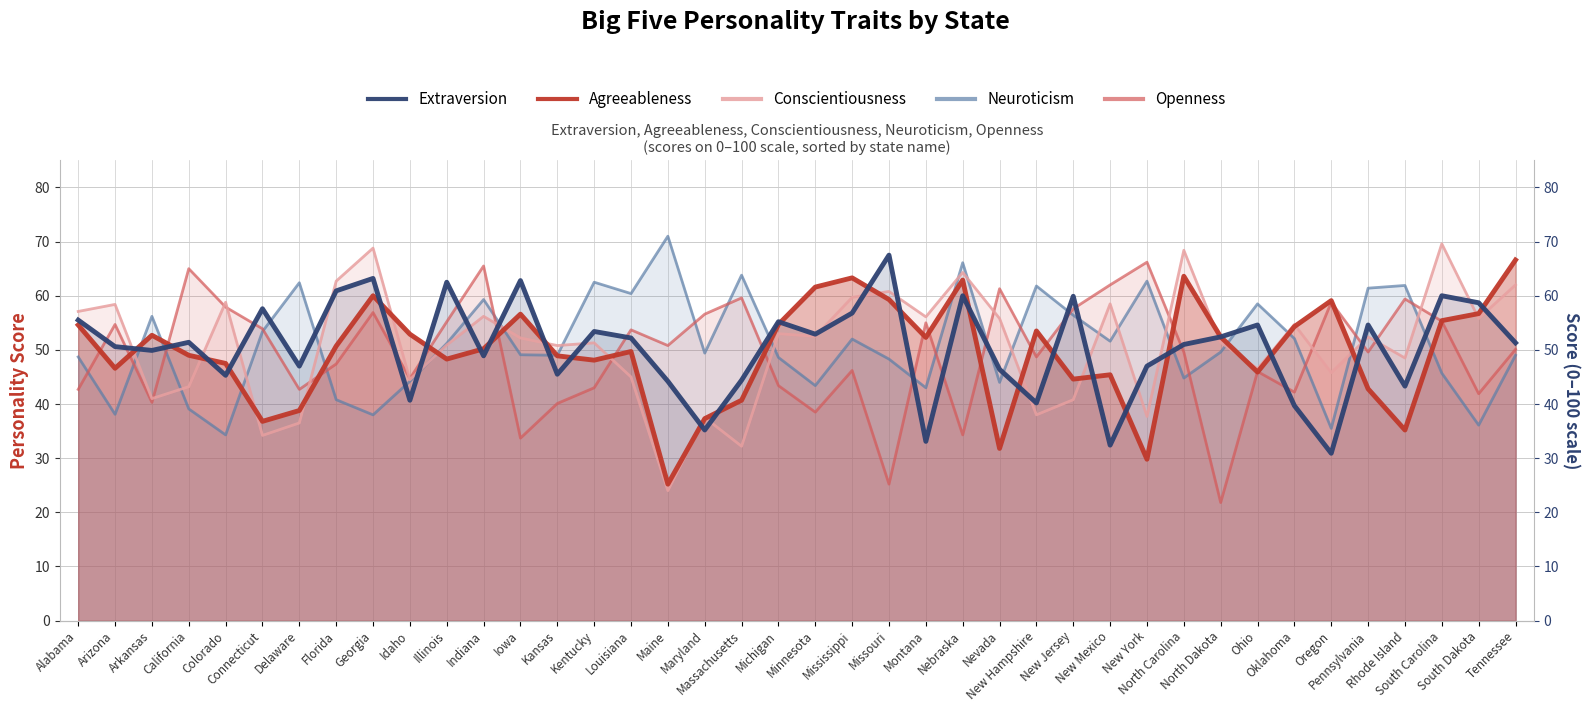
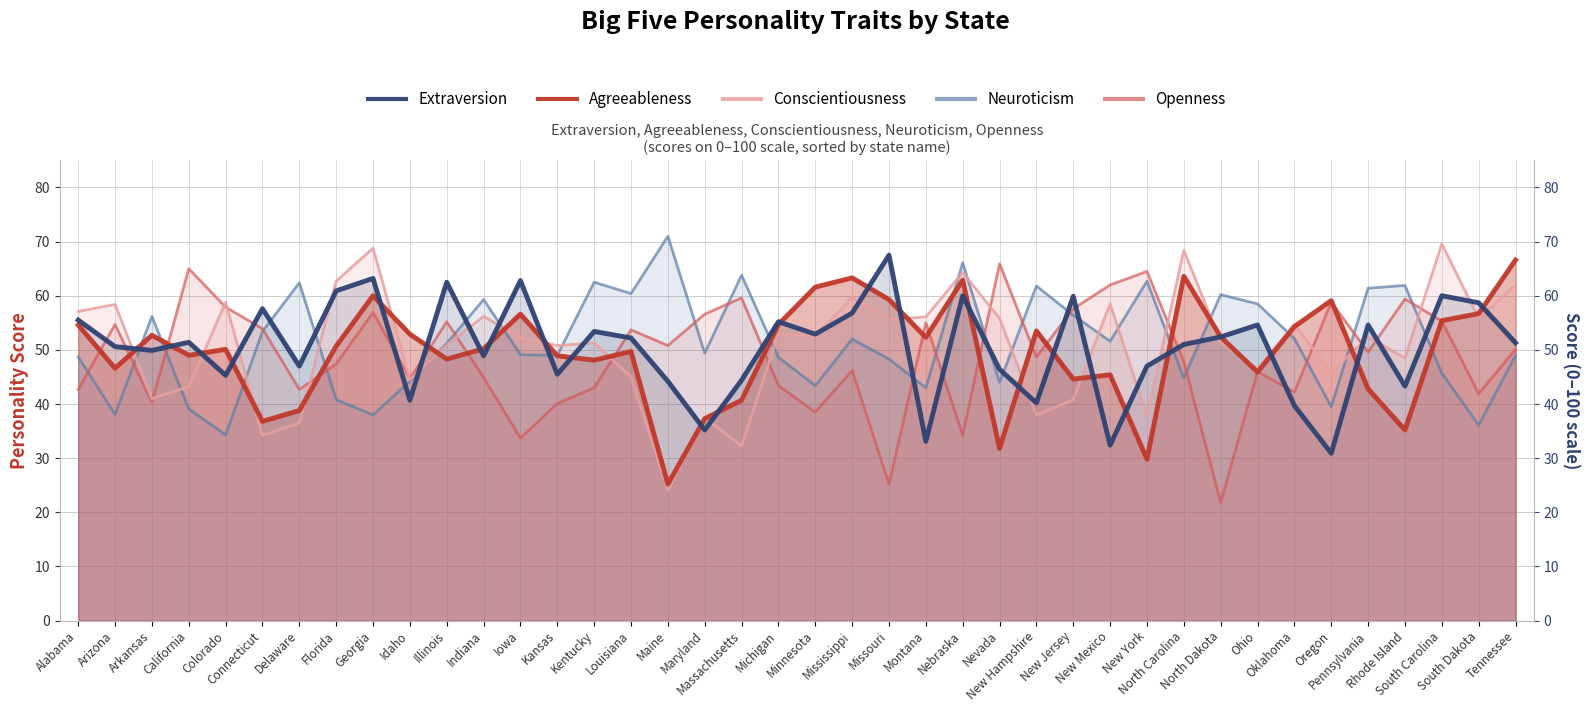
  {
    "Extraversion": {
      "Alabama": 56,
      "Arizona": 51,
      "Arkansas": 50,
      "California": 51,
      "Colorado": 45,
      "Connecticut": 58,
      "Delaware": 47,
      "Florida": 61,
      "Georgia": 63,
      "Idaho": 41,
      "Illinois": 63,
      "Indiana": 49,
      "Iowa": 63,
      "Kansas": 46,
      "Kentucky": 53,
      "Louisiana": 52,
      "Maine": 44,
      "Maryland": 35,
      "Massachusetts": 44,
      "Michigan": 55,
      "Mississippi": 57,
      "Missouri": 68,
      "Montana": 33,
      "Nebraska": 60,
      "Nevada": 46,
      "New Hampshire": 40,
      "New Jersey": 60,
      "New Mexico": 32,
      "New York": 47,
      "North Carolina": 51,
      "Ohio": 55,
      "Oklahoma": 40,
      "Oregon": 31,
      "Pennsylvania": 55,
      "Rhode Island": 43,
      "South Carolina": 60,
      "South Dakota": 59,
      "Tennessee": 51
    },
    "Agreeableness": {
      "Alabama": 55,
      "Arizona": 47,
      "Arkansas": 53,
      "California": 49,
-     "Colorado": 48,
+     "Colorado": 50,
      "Connecticut": 37,
      "Delaware": 39,
      "Florida": 51,
      "Georgia": 60,
      "Idaho": 53,
      "Illinois": 48,
      "Indiana": 50,
      "Iowa": 57,
      "Kentucky": 48,
      "Louisiana": 50,
      "Maine": 25,
      "Massachusetts": 41,
      "Michigan": 55,
      "Minnesota": 62,
      "Mississippi": 63,
      "Missouri": 59,
      "Montana": 52,
      "Nebraska": 63,
      "Nevada": 32,
      "New Hampshire": 54,
      "New Jersey": 45,
      "New Mexico": 45,
      "New York": 30,
      "North Carolina": 64,
      "Pennsylvania": 43,
      "Rhode Island": 35,
      "South Dakota": 57,
      "Tennessee": 67
    },
    "Conscientiousness": {
      "Alabama": 57,
      "Arizona": 58,
      "Arkansas": 41,
      "California": 43,
      "Colorado": 59,
      "Connecticut": 34,
      "Delaware": 37,
      "Florida": 63,
      "Georgia": 69,
      "Indiana": 56,
      "Iowa": 52,
      "Kansas": 51,
      "Kentucky": 51,
      "Louisiana": 45,
      "Maine": 24,
      "Massachusetts": 32,
      "Michigan": 53,
      "Mississippi": 60,
-     "Missouri": 61,
+     "Missouri": 56,
      "Montana": 56,
      "Nebraska": 64,
      "Nevada": 56,
      "New Hampshire": 38,
      "New Jersey": 41,
      "New Mexico": 59,
      "New York": 38,
      "North Carolina": 68,
      "North Dakota": 51,
      "Ohio": 47,
      "Oregon": 46,
      "Pennsylvania": 52,
      "Rhode Island": 49,
      "South Carolina": 70,
      "South Dakota": 56,
      "Tennessee": 62
    },
    "Neuroticism": {
      "Alabama": 49,
      "Arizona": 38,
      "Arkansas": 56,
      "California": 39,
      "Colorado": 34,
      "Connecticut": 53,
      "Delaware": 62,
      "Florida": 41,
      "Georgia": 38,
      "Indiana": 59,
      "Iowa": 49,
      "Kentucky": 63,
      "Louisiana": 60,
      "Maine": 71,
      "Maryland": 49,
      "Massachusetts": 64,
      "Michigan": 49,
      "Minnesota": 43,
      "Mississippi": 52,
      "Missouri": 48,
      "Montana": 43,
      "Nebraska": 66,
      "Nevada": 44,
      "New Hampshire": 62,
      "New Jersey": 56,
      "New Mexico": 52,
      "New York": 63,
      "North Carolina": 45,
-     "North Dakota": 50,
+     "North Dakota": 60,
      "Ohio": 59,
      "Oklahoma": 52,
-     "Oregon": 36,
+     "Oregon": 40,
      "Pennsylvania": 61,
      "Rhode Island": 62,
      "South Carolina": 46,
      "South Dakota": 36,
      "Tennessee": 49
    },
    "Openness": {
      "Alabama": 43,
      "Arizona": 55,
      "Arkansas": 40,
      "California": 65,
      "Colorado": 58,
      "Connecticut": 54,
      "Delaware": 43,
      "Florida": 47,
      "Georgia": 57,
      "Illinois": 55,
-     "Indiana": 66,
+     "Indiana": 45,
      "Iowa": 34,
      "Kansas": 40,
      "Kentucky": 43,
      "Louisiana": 54,
      "Maine": 51,
      "Maryland": 57,
      "Massachusetts": 60,
      "Michigan": 43,
      "Minnesota": 39,
      "Mississippi": 46,
      "Missouri": 25,
      "Montana": 55,
      "Nebraska": 34,
-     "Nevada": 61,
+     "Nevada": 66,
      "New Hampshire": 49,
      "New Jersey": 58,
      "New Mexico": 62,
-     "New York": 66,
-     "North Carolina": 50,
+     "New York": 65,
+     "North Carolina": 48,
      "North Dakota": 22,
      "Oklahoma": 42,
      "Pennsylvania": 50,
      "Rhode Island": 59,
      "South Dakota": 42,
      "Tennessee": 50
    }
  }
